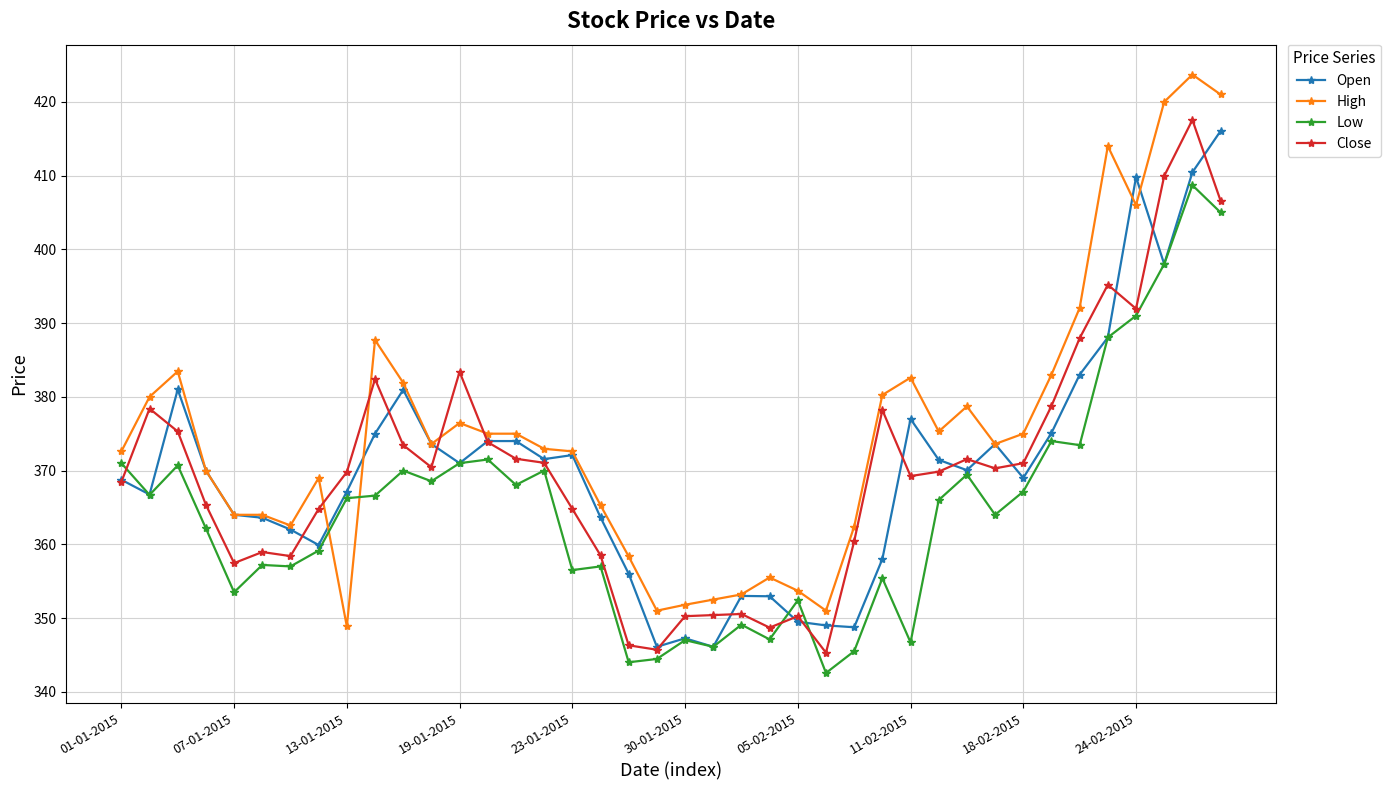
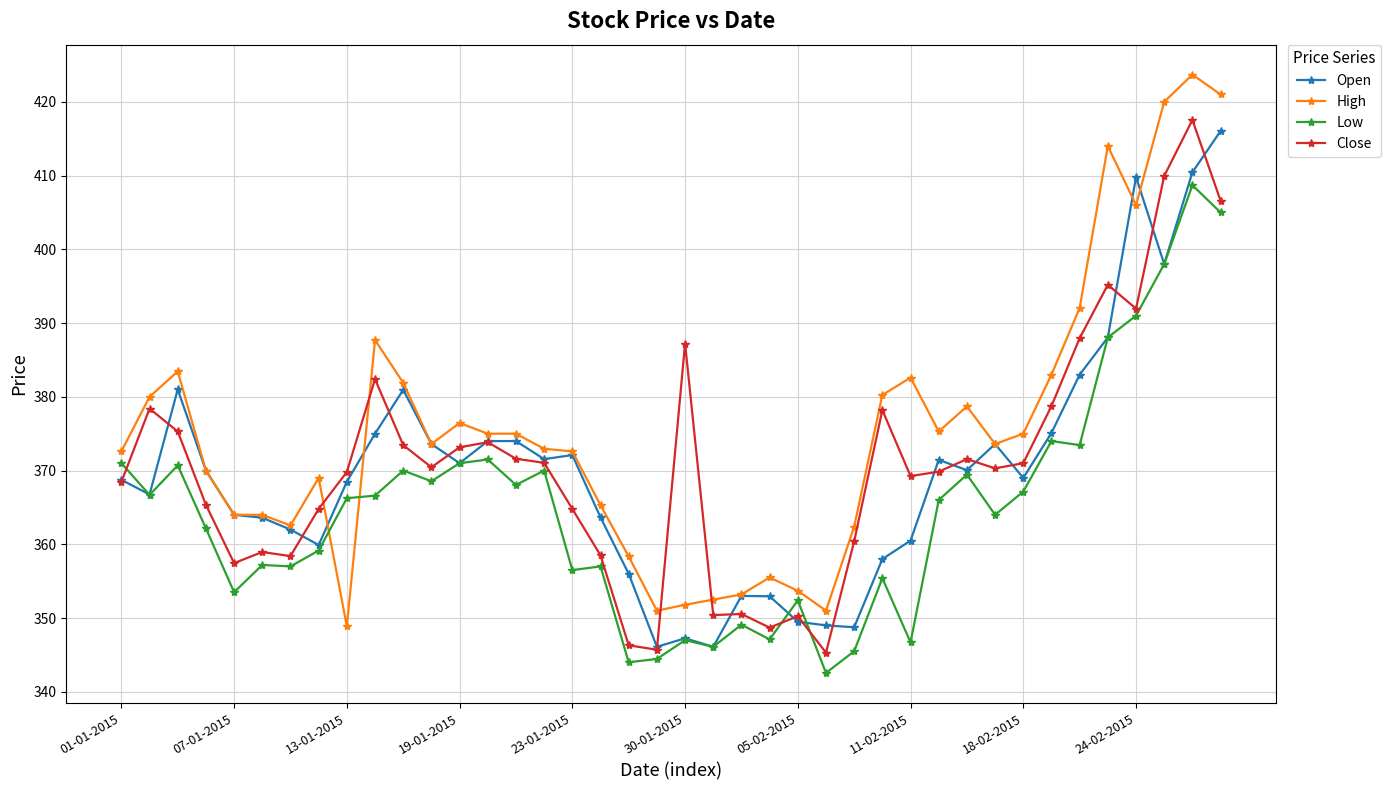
  {
    "Open": {
-     "13-01-2015": 367,
+     "13-01-2015": 368,
      "23-01-2015": 372,
      "05-02-2015": 350,
-     "11-02-2015": 377,
+     "11-02-2015": 361,
      "18-02-2015": 369,
      "24-02-2015": 410
    },
    "High": {
      "01-01-2015": 373,
      "13-01-2015": 349,
      "19-01-2015": 376,
      "23-01-2015": 373,
      "30-01-2015": 352,
      "05-02-2015": 354,
      "11-02-2015": 383,
      "18-02-2015": 375,
      "24-02-2015": 406
    },
    "Low": {
      "01-01-2015": 371,
      "07-01-2015": 354,
      "13-01-2015": 366,
      "23-01-2015": 357,
      "05-02-2015": 352,
      "11-02-2015": 347,
      "18-02-2015": 367,
      "24-02-2015": 391
    },
    "Close": {
      "07-01-2015": 357,
      "13-01-2015": 370,
-     "19-01-2015": 383,
+     "19-01-2015": 373,
      "23-01-2015": 365,
-     "30-01-2015": 350,
+     "30-01-2015": 387,
      "05-02-2015": 350,
      "11-02-2015": 369,
      "18-02-2015": 371,
      "24-02-2015": 392
    }
  }
